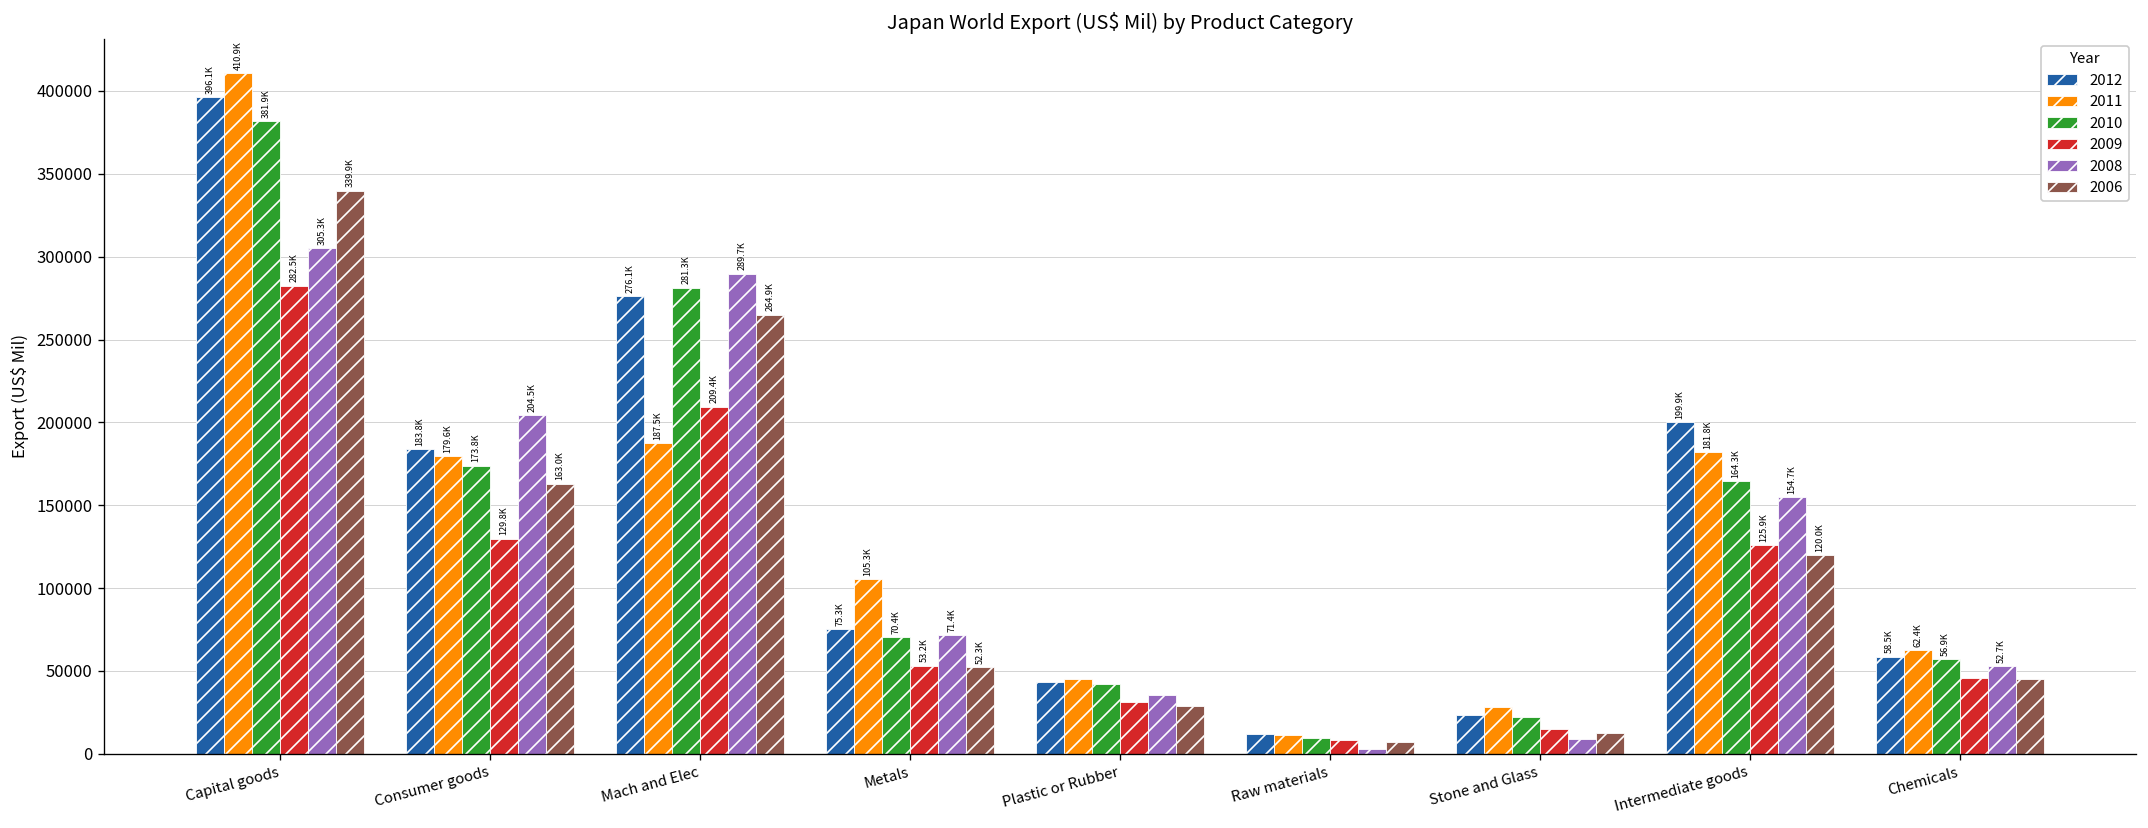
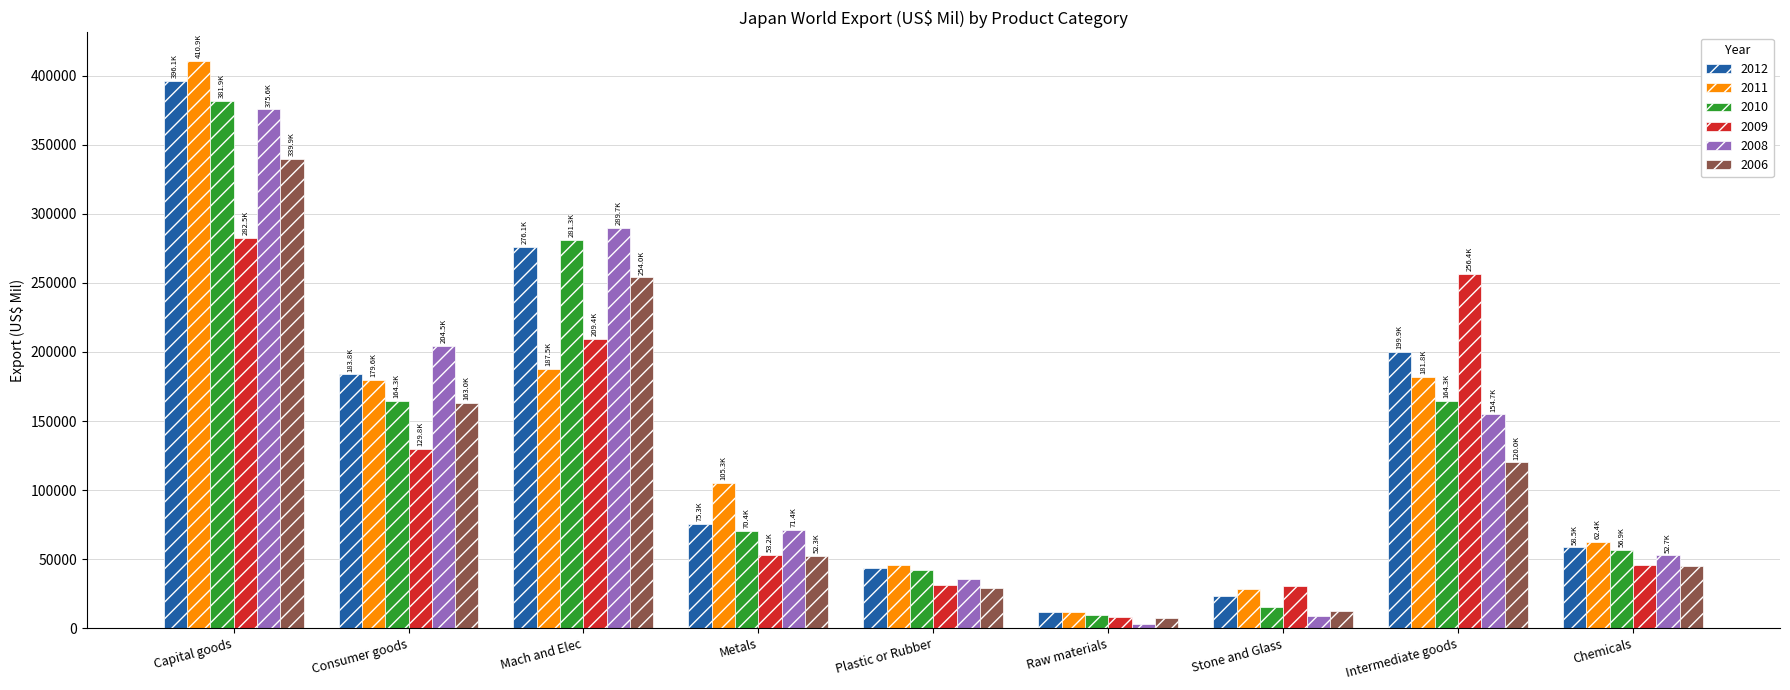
  {
    "2012": {
      "Capital goods": "396.1K",
      "Consumer goods": "183.8K",
      "Mach and Elec": "276.1K",
      "Metals": "75.3K",
      "Intermediate goods": "199.9K",
      "Chemicals": "58.5K"
    },
    "2011": {
      "Capital goods": "410.9K",
      "Consumer goods": "179.6K",
      "Mach and Elec": "187.5K",
      "Metals": "105.3K",
      "Intermediate goods": "181.8K",
      "Chemicals": "62.4K"
    },
    "2010": {
      "Capital goods": "381.9K",
-     "Consumer goods": "173.8K",
+     "Consumer goods": "164.3K",
      "Mach and Elec": "281.3K",
      "Metals": "70.4K",
-     "Stone and Glass": "22000",
+     "Stone and Glass": "16000",
      "Intermediate goods": "164.3K",
      "Chemicals": "56.9K"
    },
    "2009": {
      "Capital goods": "282.5K",
      "Consumer goods": "129.8K",
      "Mach and Elec": "209.4K",
      "Metals": "53.2K",
-     "Stone and Glass": "15000",
-     "Intermediate goods": "125.9K"
+     "Stone and Glass": "30000",
+     "Intermediate goods": "256.4K"
    },
    "2008": {
-     "Capital goods": "305.3K",
+     "Capital goods": "375.6K",
      "Consumer goods": "204.5K",
      "Mach and Elec": "289.7K",
      "Metals": "71.4K",
      "Intermediate goods": "154.7K",
      "Chemicals": "52.7K"
    },
    "2006": {
      "Capital goods": "339.9K",
      "Consumer goods": "163.0K",
-     "Mach and Elec": "264.9K",
+     "Mach and Elec": "254.0K",
      "Metals": "52.3K",
      "Intermediate goods": "120.0K"
    }
  }
